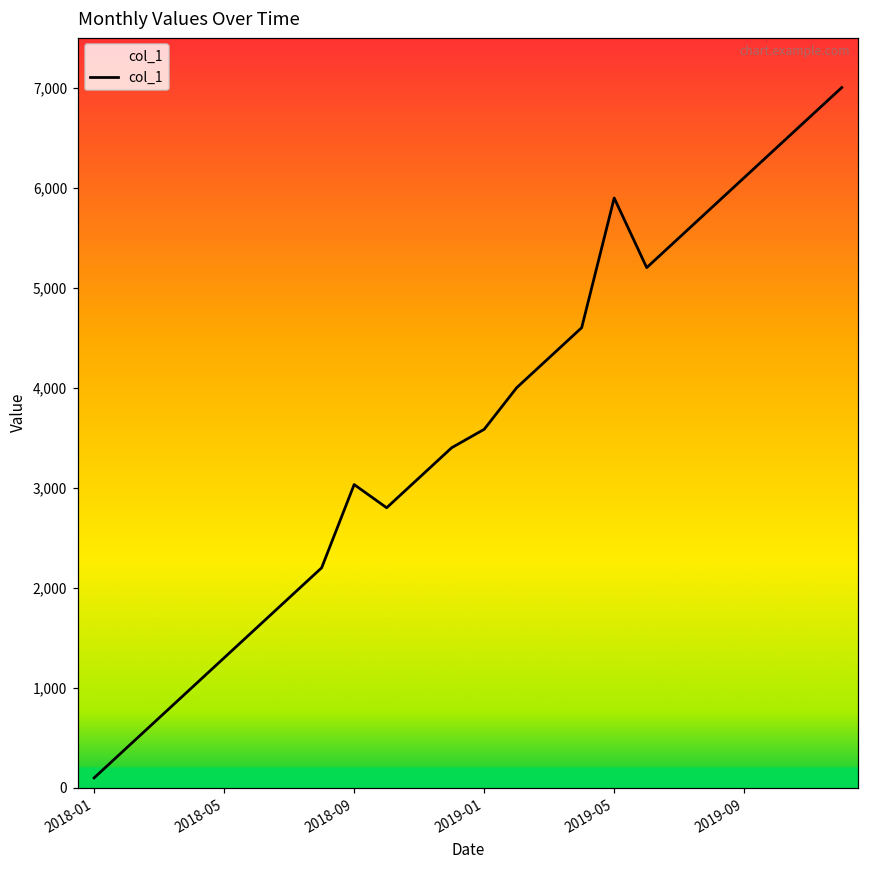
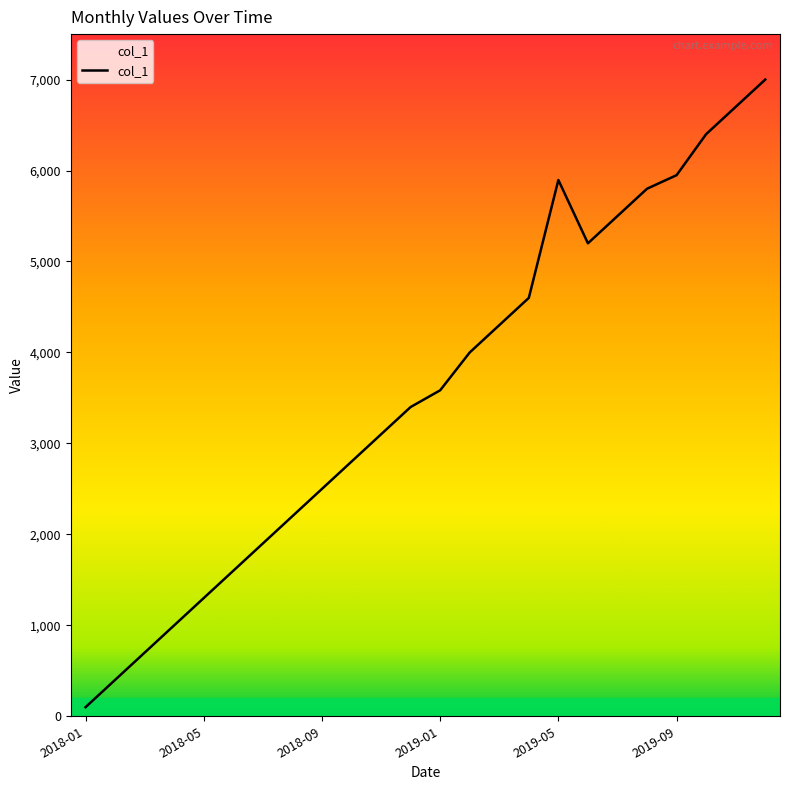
  {
    "2018-05": "1,300",
-   "2018-09": "3,000",
+   "2018-09": "2,500",
    "2019-01": "3,600",
    "2019-05": "5,900",
-   "2019-09": "6,100"
+   "2019-09": "5,900"
  }
